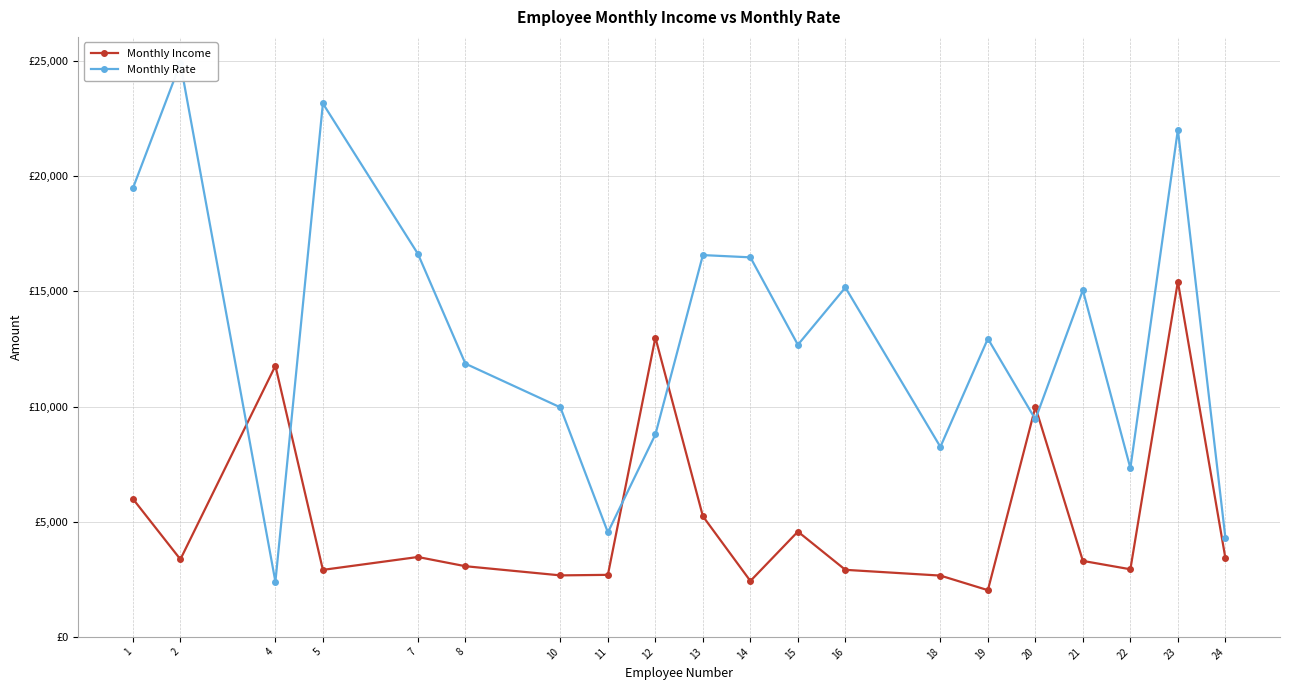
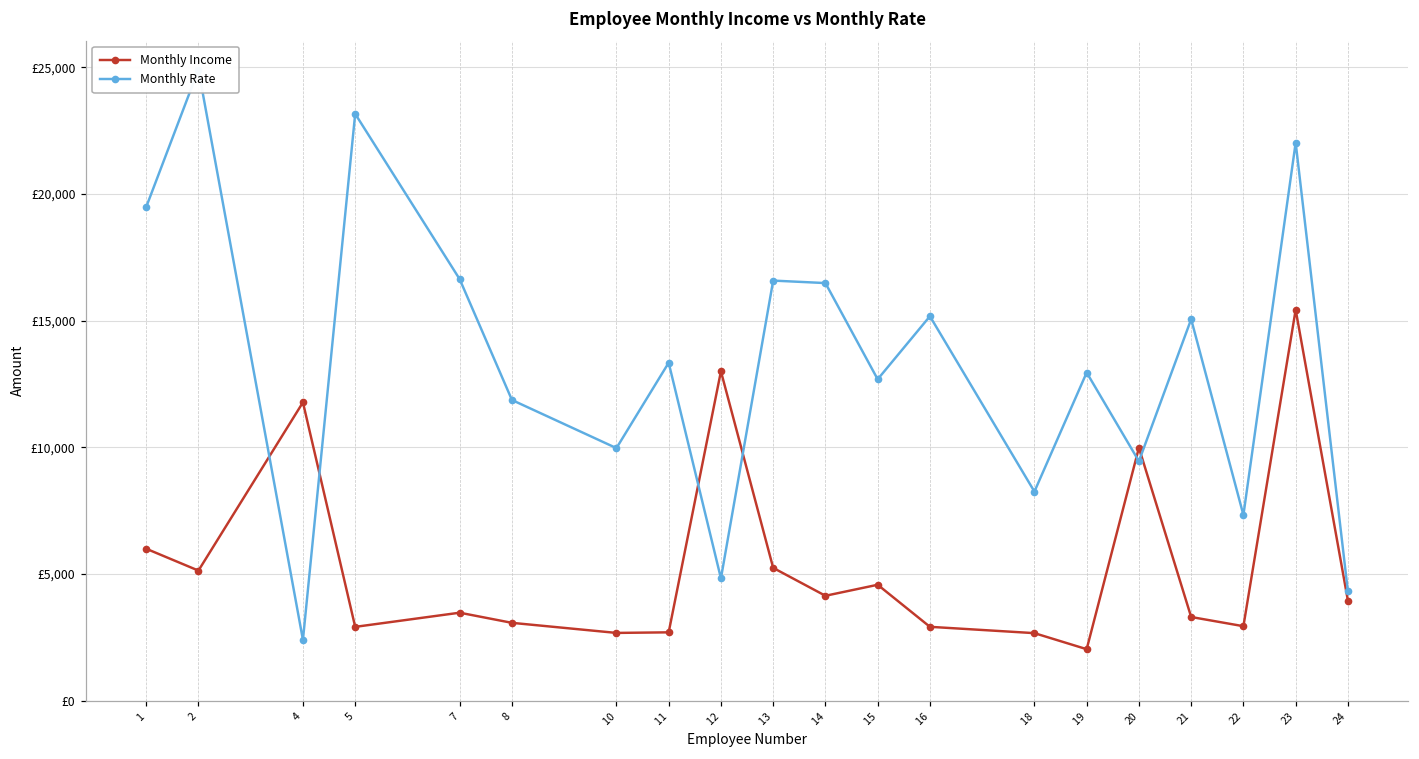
  {
    "Monthly Income": {
      "1": "£6,000",
-     "2": "£3,400",
+     "2": "£5,100",
      "4": "£11,800",
      "5": "£2,900",
      "7": "£3,500",
      "8": "£3,100",
      "10": "£2,700",
      "11": "£2,700",
      "12": "£13,000",
      "13": "£5,200",
-     "14": "£2,400",
+     "14": "£4,100",
      "15": "£4,600",
      "16": "£2,900",
      "18": "£2,700",
      "19": "£2,000",
      "20": "£10,000",
      "21": "£3,300",
      "22": "£2,900",
      "23": "£15,400",
-     "24": "£3,400"
+     "24": "£3,900"
    },
    "Monthly Rate": {
      "1": "£19,500",
      "4": "£2,400",
      "5": "£23,200",
      "7": "£16,600",
      "8": "£11,900",
      "10": "£10,000",
-     "11": "£4,500",
-     "12": "£8,800",
+     "11": "£13,300",
+     "12": "£4,800",
      "13": "£16,600",
      "14": "£16,500",
      "15": "£12,700",
      "16": "£15,200",
      "18": "£8,200",
      "19": "£12,900",
      "20": "£9,400",
      "21": "£15,100",
      "22": "£7,300",
      "23": "£22,000",
      "24": "£4,300"
    }
  }
